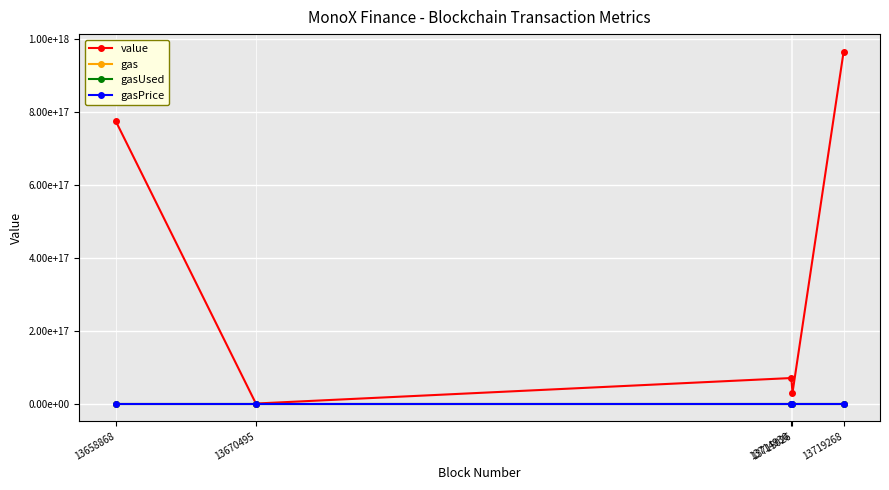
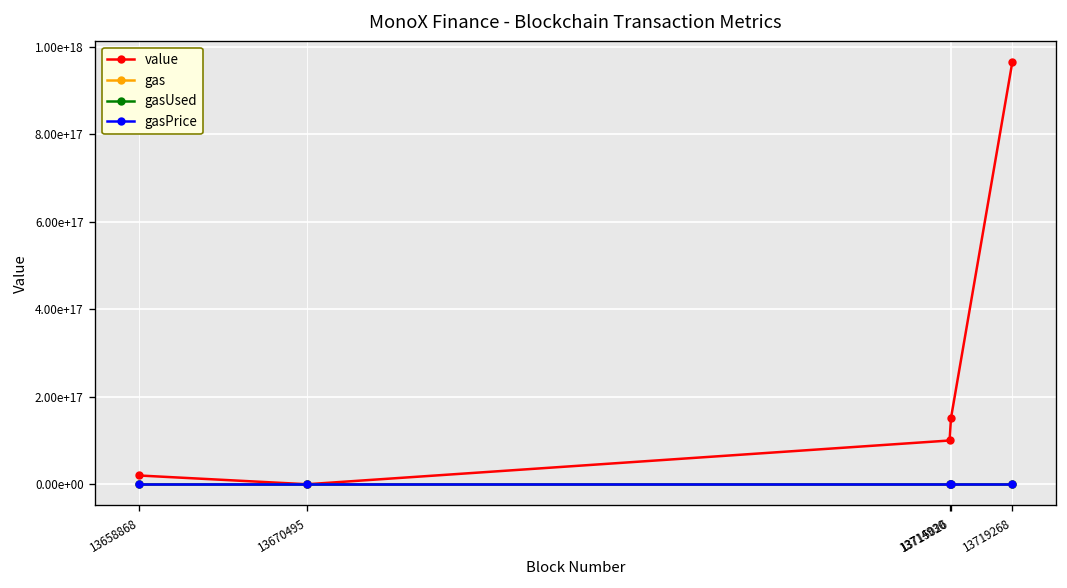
  {
    "value": {
-     "13658868": 770000000000000000,
-     "13714930": 70000000000000000,
-     "13715026": 30000000000000000,
+     "13658868": 20000000000000000,
+     "13714930": 100000000000000000,
+     "13715026": 150000000000000000,
      "13719268": 970000000000000000
    },
    "gasPrice": {
      "13658868": 0,
      "13714930": 0,
      "13715026": 0,
      "13719268": 0
    }
  }
